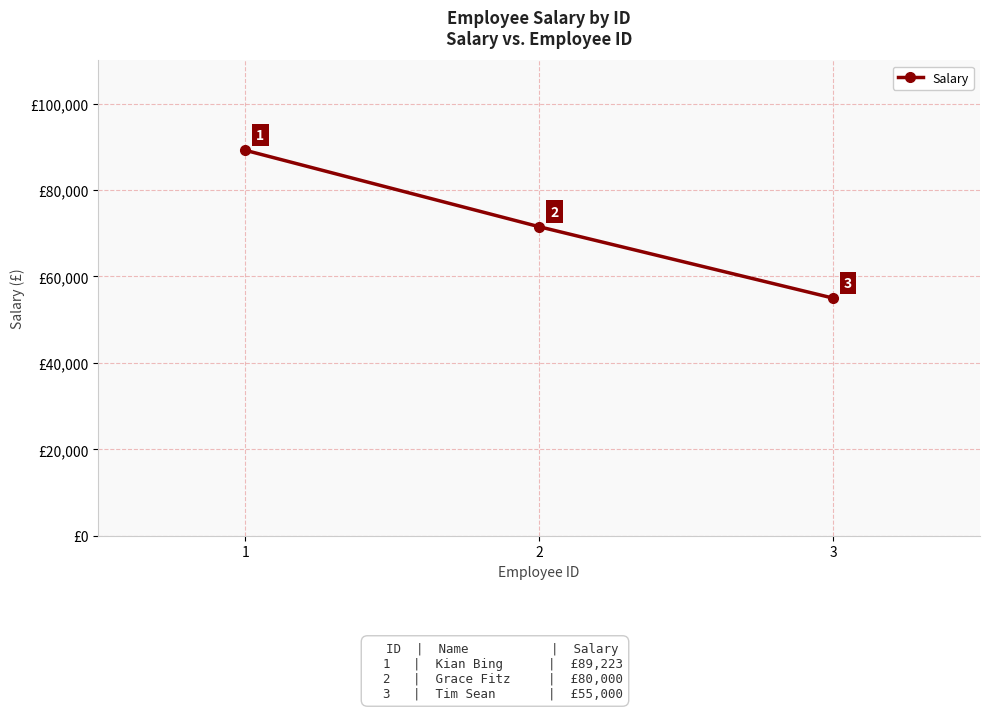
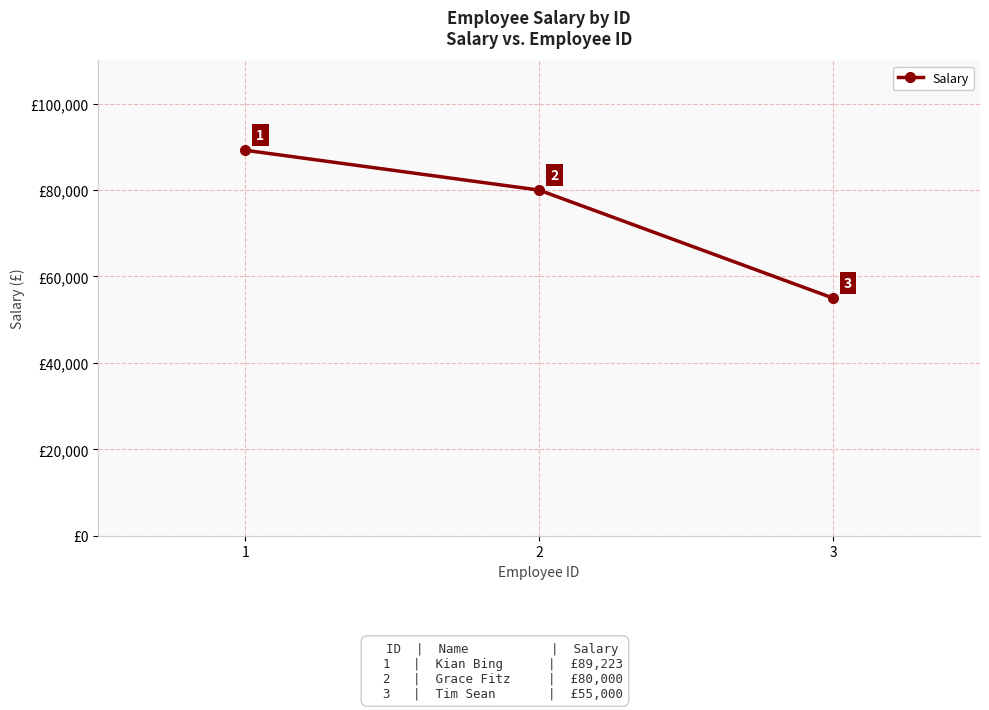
  {
-   "2": "£72,000"
+   "2": "£80,000"
  }
